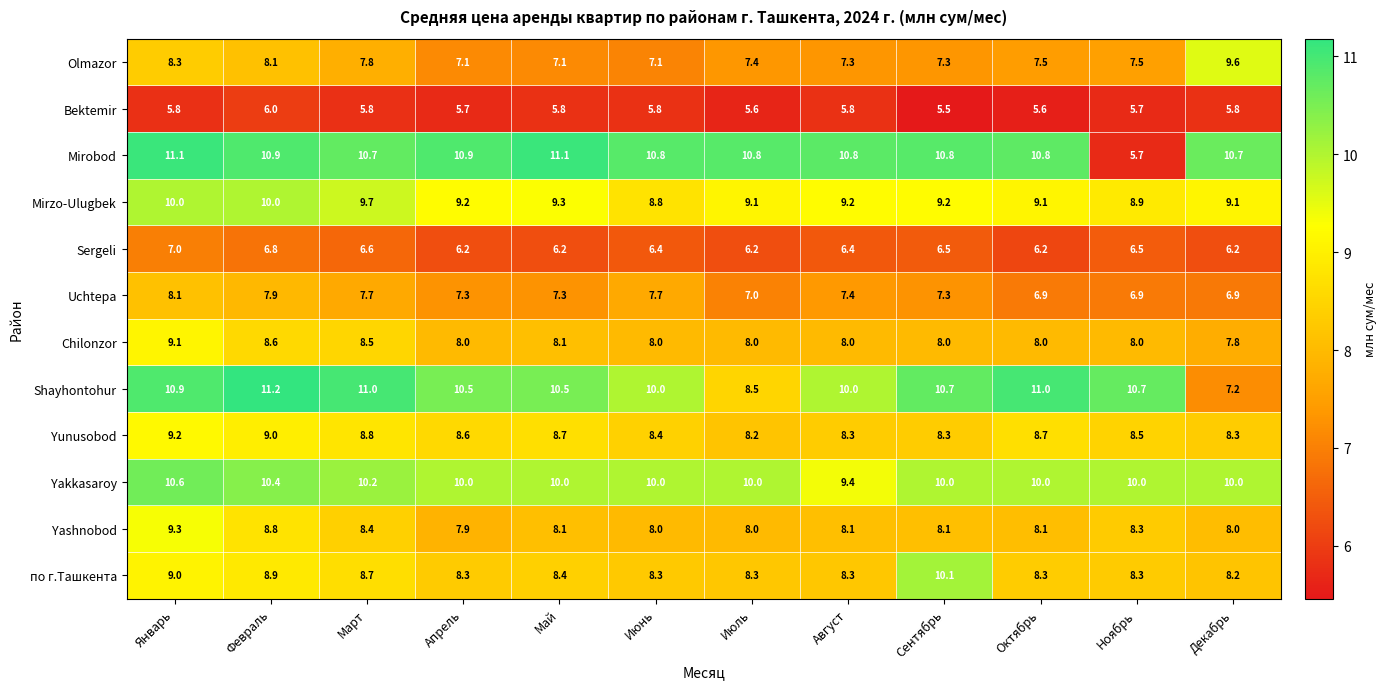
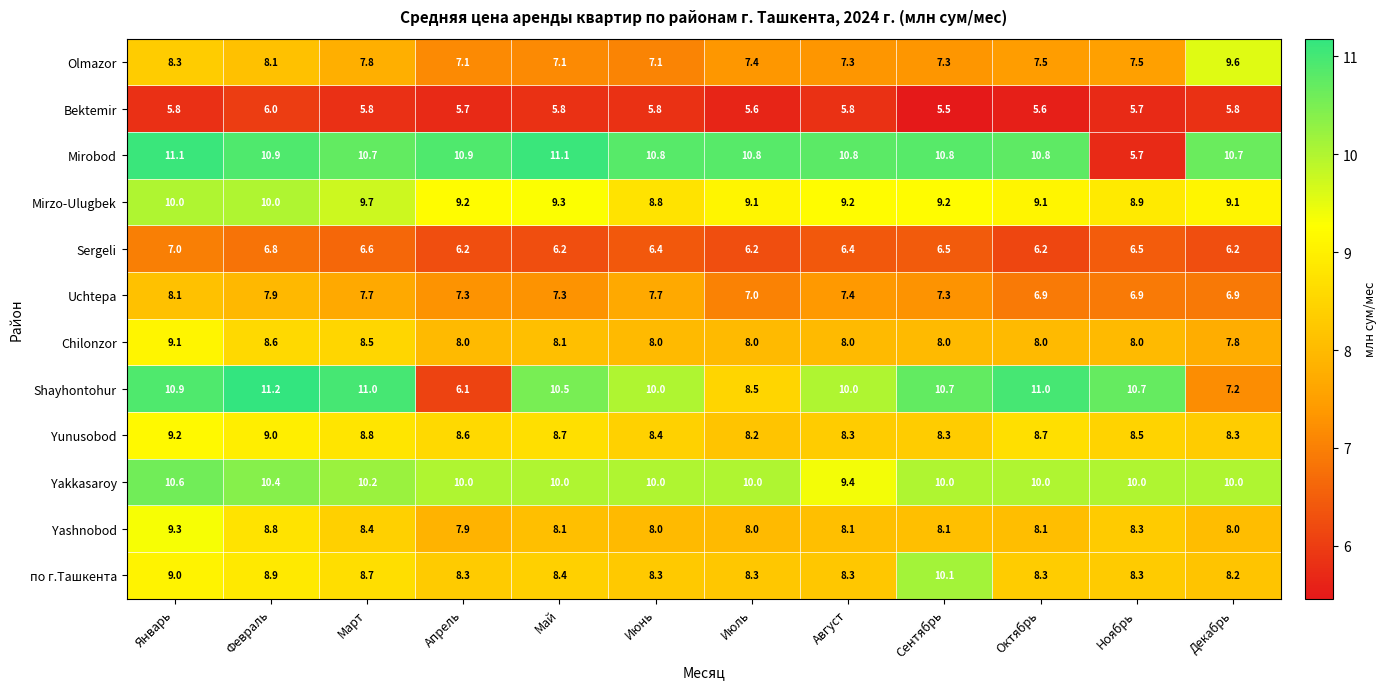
  {
    "Olmazor": {
      "Январь": 8.3,
      "Февраль": 8.1,
      "Март": 7.8,
      "Апрель": 7.1,
      "Май": 7.1,
      "Июнь": 7.1,
      "Июль": 7.4,
      "Август": 7.3,
      "Сентябрь": 7.3,
      "Октябрь": 7.5,
      "Ноябрь": 7.5,
      "Декабрь": 9.6
    },
    "Bektemir": {
      "Январь": 5.8,
      "Февраль": 6.0,
      "Март": 5.8,
      "Апрель": 5.7,
      "Май": 5.8,
      "Июнь": 5.8,
      "Июль": 5.6,
      "Август": 5.8,
      "Сентябрь": 5.5,
      "Октябрь": 5.6,
      "Ноябрь": 5.7,
      "Декабрь": 5.8
    },
    "Mirobod": {
      "Январь": 11.1,
      "Февраль": 10.9,
      "Март": 10.7,
      "Апрель": 10.9,
      "Май": 11.1,
      "Июнь": 10.8,
      "Июль": 10.8,
      "Август": 10.8,
      "Сентябрь": 10.8,
      "Октябрь": 10.8,
      "Ноябрь": 5.7,
      "Декабрь": 10.7
    },
    "Mirzo-Ulugbek": {
      "Январь": 10.0,
      "Февраль": 10.0,
      "Март": 9.7,
      "Апрель": 9.2,
      "Май": 9.3,
      "Июнь": 8.8,
      "Июль": 9.1,
      "Август": 9.2,
      "Сентябрь": 9.2,
      "Октябрь": 9.1,
      "Ноябрь": 8.9,
      "Декабрь": 9.1
    },
    "Sergeli": {
      "Январь": 7.0,
      "Февраль": 6.8,
      "Март": 6.6,
      "Апрель": 6.2,
      "Май": 6.2,
      "Июнь": 6.4,
      "Июль": 6.2,
      "Август": 6.4,
      "Сентябрь": 6.5,
      "Октябрь": 6.2,
      "Ноябрь": 6.5,
      "Декабрь": 6.2
    },
    "Uchtepa": {
      "Январь": 8.1,
      "Февраль": 7.9,
      "Март": 7.7,
      "Апрель": 7.3,
      "Май": 7.3,
      "Июнь": 7.7,
      "Июль": 7.0,
      "Август": 7.4,
      "Сентябрь": 7.3,
      "Октябрь": 6.9,
      "Ноябрь": 6.9,
      "Декабрь": 6.9
    },
    "Chilonzor": {
      "Январь": 9.1,
      "Февраль": 8.6,
      "Март": 8.5,
      "Апрель": 8.0,
      "Май": 8.1,
      "Июнь": 8.0,
      "Июль": 8.0,
      "Август": 8.0,
      "Сентябрь": 8.0,
      "Октябрь": 8.0,
      "Ноябрь": 8.0,
      "Декабрь": 7.8
    },
    "Shayhontohur": {
      "Январь": 10.9,
      "Февраль": 11.2,
      "Март": 11.0,
-     "Апрель": 10.5,
+     "Апрель": 6.1,
      "Май": 10.5,
      "Июнь": 10.0,
      "Июль": 8.5,
      "Август": 10.0,
      "Сентябрь": 10.7,
      "Октябрь": 11.0,
      "Ноябрь": 10.7,
      "Декабрь": 7.2
    },
    "Yunusobod": {
      "Январь": 9.2,
      "Февраль": 9.0,
      "Март": 8.8,
      "Апрель": 8.6,
      "Май": 8.7,
      "Июнь": 8.4,
      "Июль": 8.2,
      "Август": 8.3,
      "Сентябрь": 8.3,
      "Октябрь": 8.7,
      "Ноябрь": 8.5,
      "Декабрь": 8.3
    },
    "Yakkasaroy": {
      "Январь": 10.6,
      "Февраль": 10.4,
      "Март": 10.2,
      "Апрель": 10.0,
      "Май": 10.0,
      "Июнь": 10.0,
      "Июль": 10.0,
      "Август": 9.4,
      "Сентябрь": 10.0,
      "Октябрь": 10.0,
      "Ноябрь": 10.0,
      "Декабрь": 10.0
    },
    "Yashnobod": {
      "Январь": 9.3,
      "Февраль": 8.8,
      "Март": 8.4,
      "Апрель": 7.9,
      "Май": 8.1,
      "Июнь": 8.0,
      "Июль": 8.0,
      "Август": 8.1,
      "Сентябрь": 8.1,
      "Октябрь": 8.1,
      "Ноябрь": 8.3,
      "Декабрь": 8.0
    },
    "по г.Ташкента": {
      "Январь": 9.0,
      "Февраль": 8.9,
      "Март": 8.7,
      "Апрель": 8.3,
      "Май": 8.4,
      "Июнь": 8.3,
      "Июль": 8.3,
      "Август": 8.3,
      "Сентябрь": 10.1,
      "Октябрь": 8.3,
      "Ноябрь": 8.3,
      "Декабрь": 8.2
    }
  }
